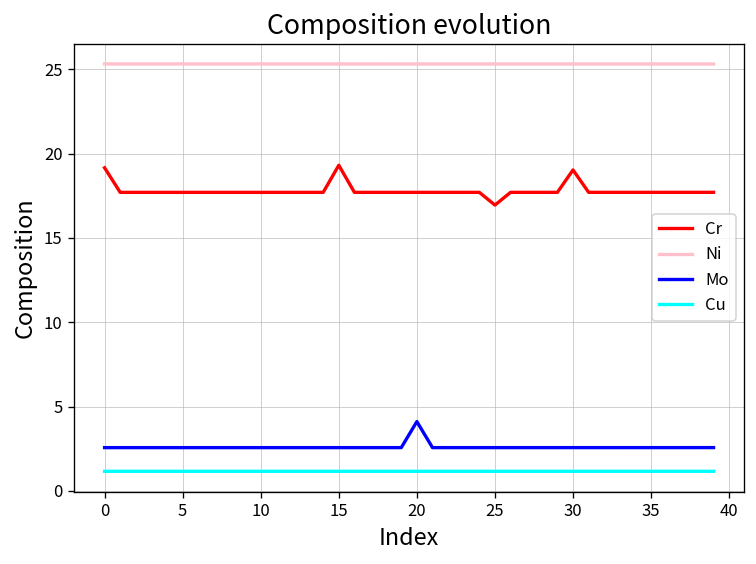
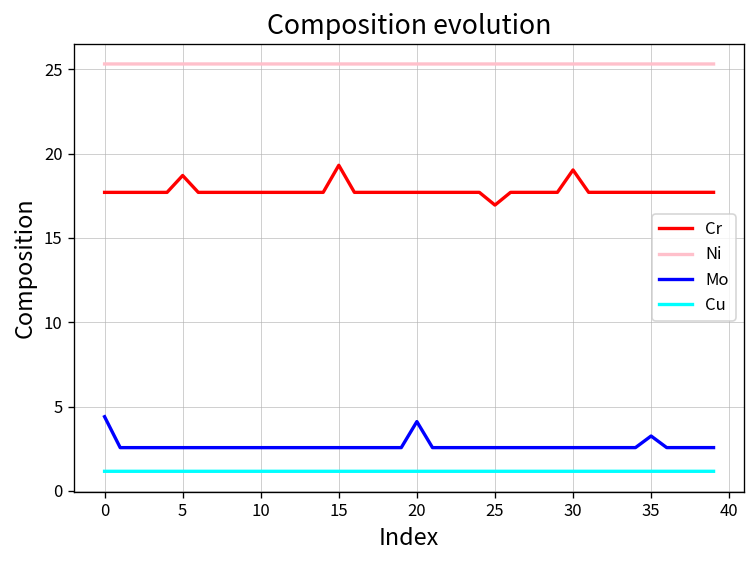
  {
    "Cr": {
-     "0": 19.2,
-     "5": 17.7,
+     "0": 17.7,
+     "5": 18.7,
      "10": 17.7,
      "15": 19.3,
      "20": 17.7,
      "25": 16.9,
      "30": 19.0,
      "35": 17.7
    },
    "Ni": {
      "0": 25.3,
      "5": 25.3,
      "10": 25.3,
      "15": 25.3,
      "20": 25.3,
      "25": 25.3,
      "30": 25.3,
      "35": 25.3
    },
    "Mo": {
-     "0": 2.6,
+     "0": 4.4,
      "5": 2.6,
      "10": 2.6,
      "15": 2.6,
      "20": 4.1,
      "25": 2.6,
      "30": 2.6,
-     "35": 2.6
+     "35": 3.3
    },
    "Cu": {
      "0": 1.2,
      "5": 1.2,
      "10": 1.2,
      "15": 1.2,
      "20": 1.2,
      "25": 1.2,
      "30": 1.2,
      "35": 1.2
    }
  }
